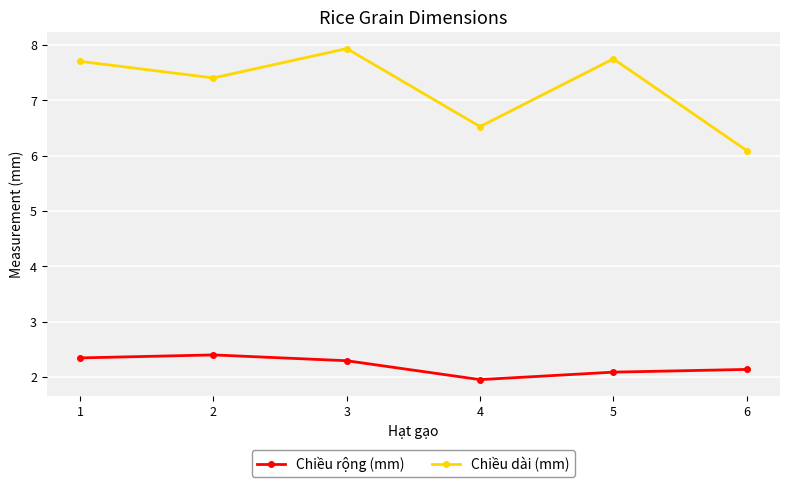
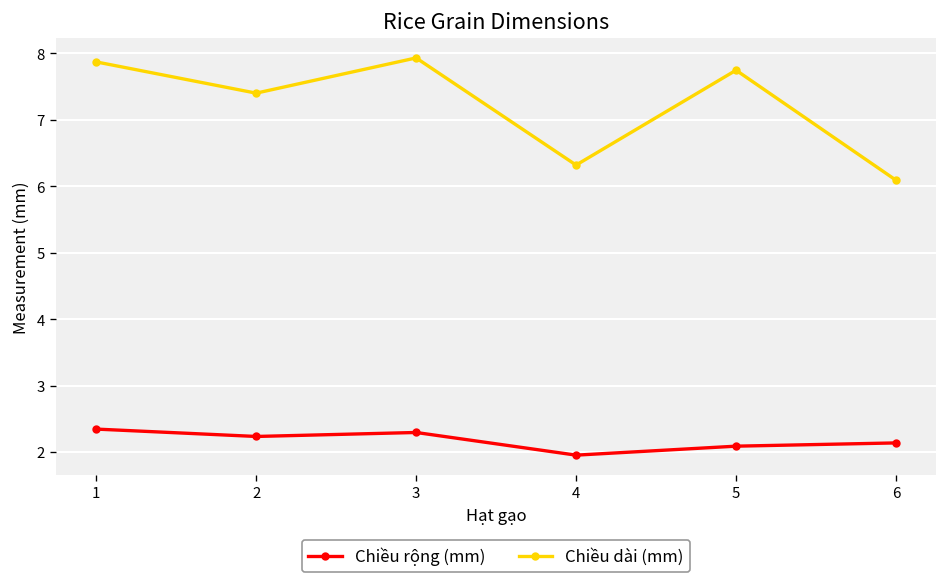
  {
    "Chiều rộng (mm)": {
      "1": 2.3,
-     "2": 2.4,
+     "2": 2.2,
      "3": 2.3,
      "4": 2.0,
      "5": 2.1,
      "6": 2.1
    },
    "Chiều dài (mm)": {
-     "1": 7.7,
+     "1": 7.9,
      "2": 7.4,
      "3": 7.9,
-     "4": 6.5,
+     "4": 6.3,
      "5": 7.7,
      "6": 6.1
    }
  }
